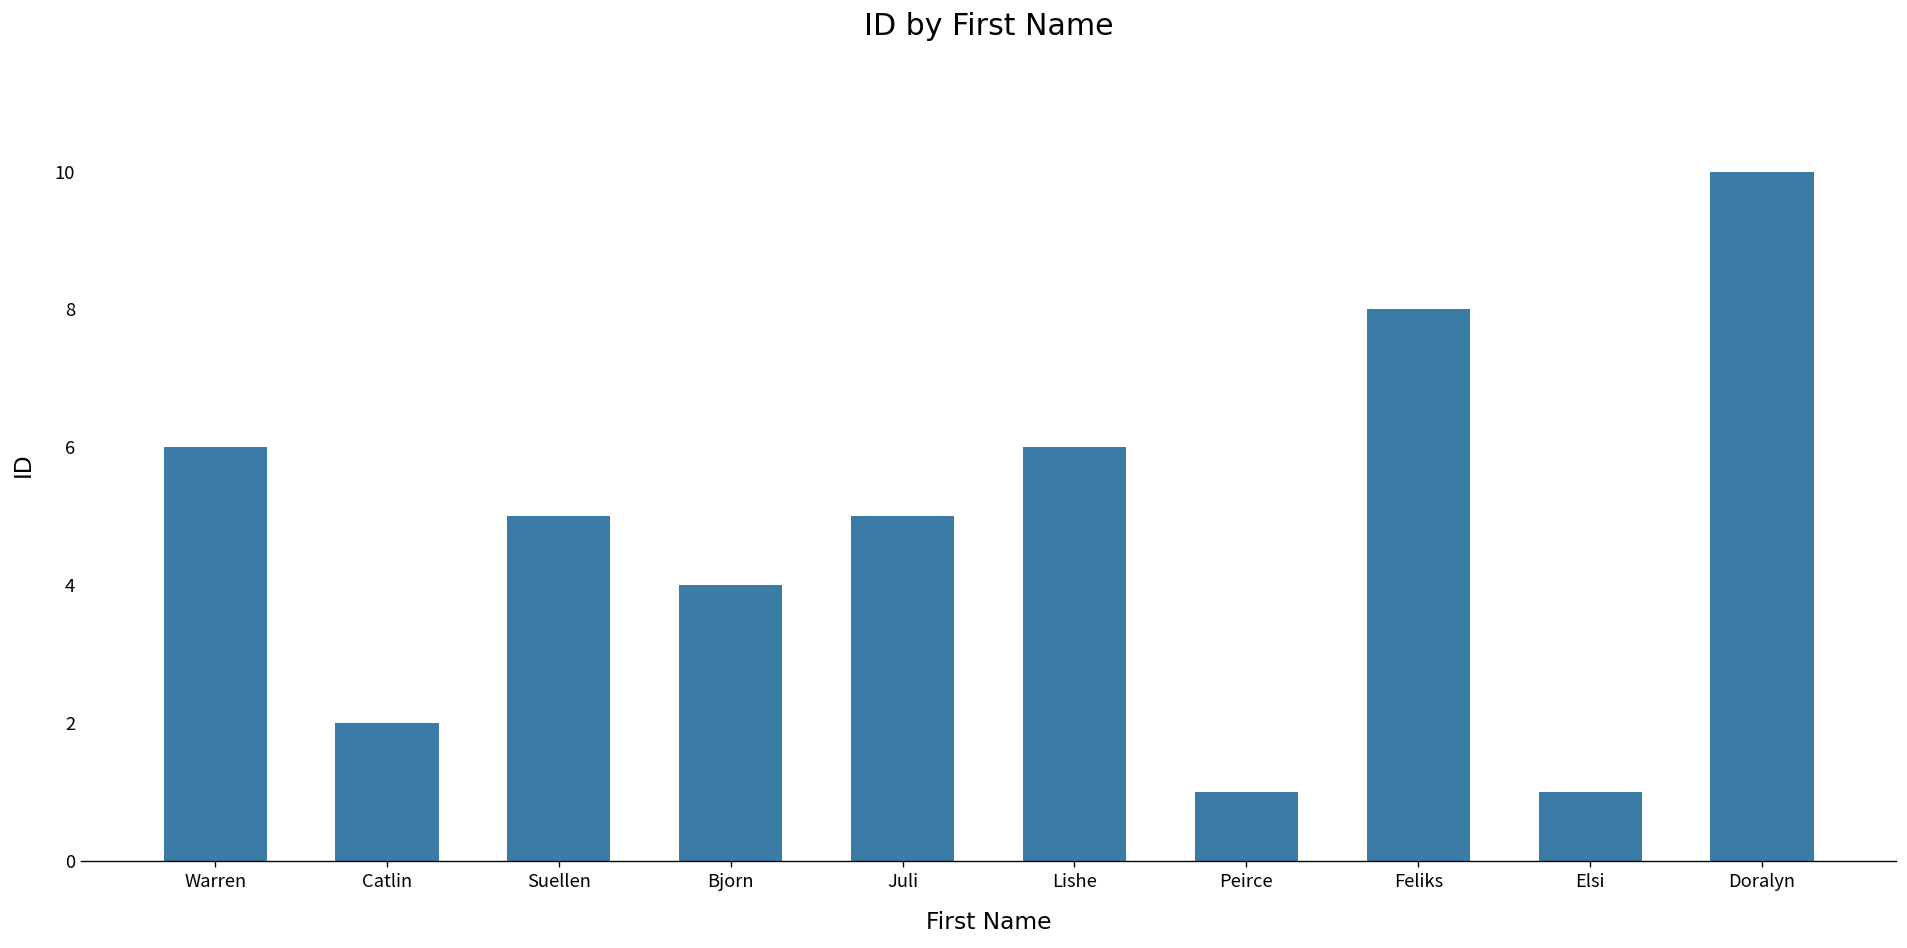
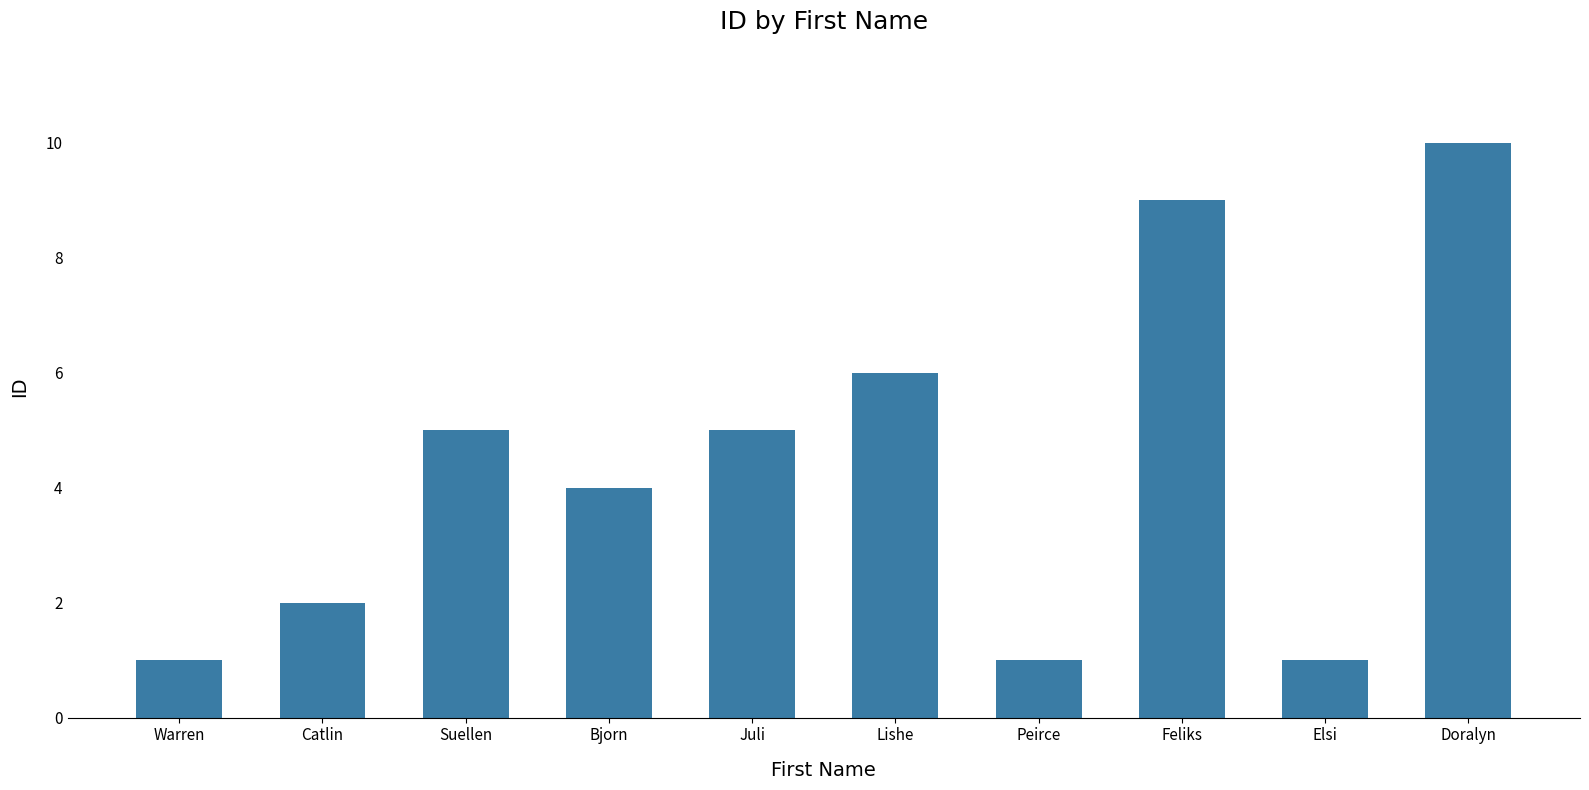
  {
-   "Warren": 6,
+   "Warren": 1,
    "Catlin": 2,
    "Suellen": 5,
    "Bjorn": 4,
    "Juli": 5,
    "Lishe": 6,
    "Peirce": 1,
-   "Feliks": 8,
+   "Feliks": 9,
    "Elsi": 1,
    "Doralyn": 10
  }
